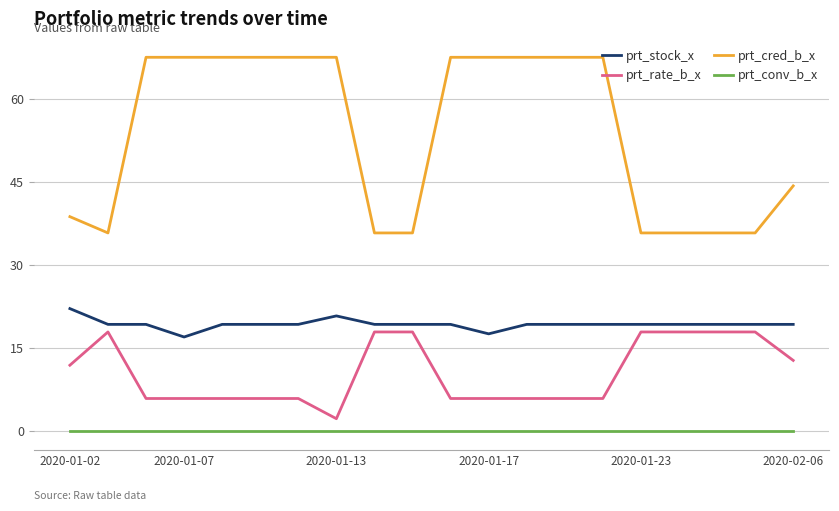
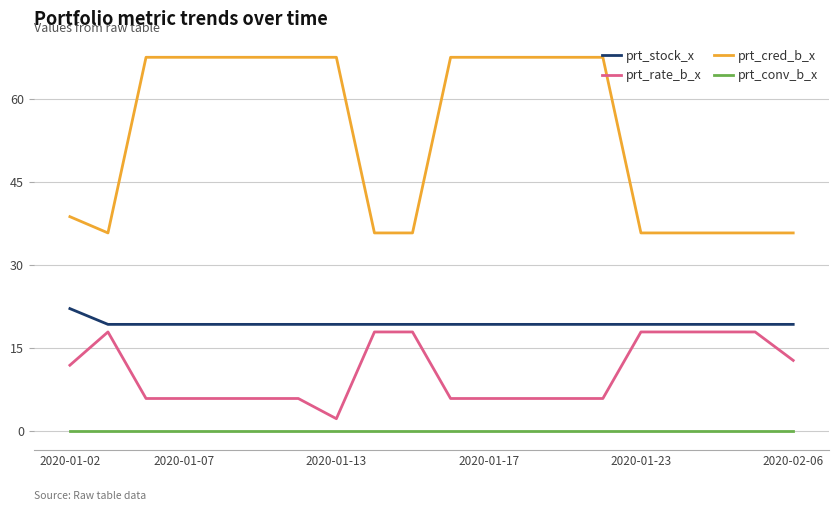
  {
    "prt_stock_x": {
      "2020-01-02": 22,
-     "2020-01-07": 17,
-     "2020-01-13": 21,
-     "2020-01-17": 18,
+     "2020-01-07": 19,
+     "2020-01-13": 19,
+     "2020-01-17": 19,
      "2020-01-23": 19,
      "2020-02-06": 19
    },
    "prt_rate_b_x": {
      "2020-01-02": 12,
      "2020-01-07": 6,
      "2020-01-13": 2,
      "2020-01-17": 6,
      "2020-01-23": 18,
      "2020-02-06": 13
    },
    "prt_cred_b_x": {
      "2020-01-02": 39,
      "2020-01-07": 68,
      "2020-01-13": 68,
      "2020-01-17": 68,
      "2020-01-23": 36,
-     "2020-02-06": 44
+     "2020-02-06": 36
    },
    "prt_conv_b_x": {
      "2020-01-02": 0,
      "2020-01-07": 0,
      "2020-01-13": 0,
      "2020-01-17": 0,
      "2020-01-23": 0,
      "2020-02-06": 0
    }
  }
